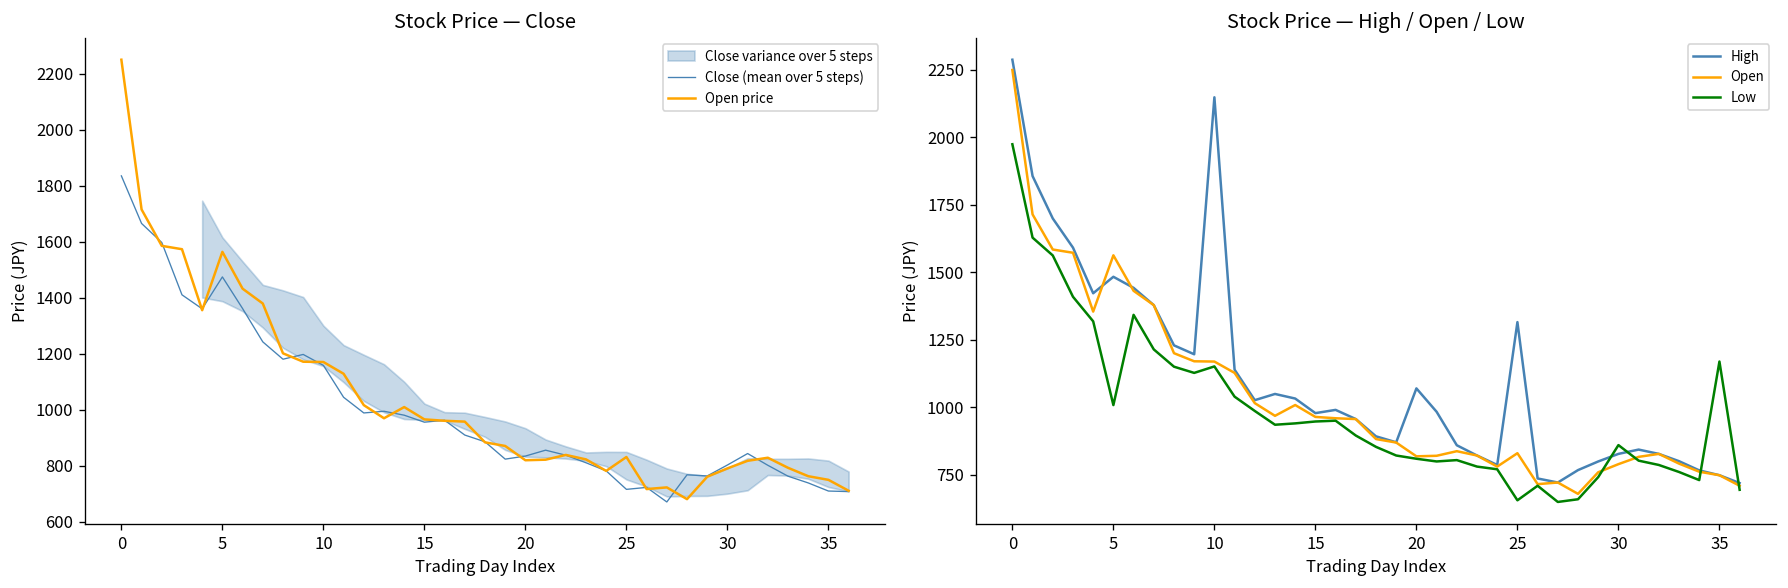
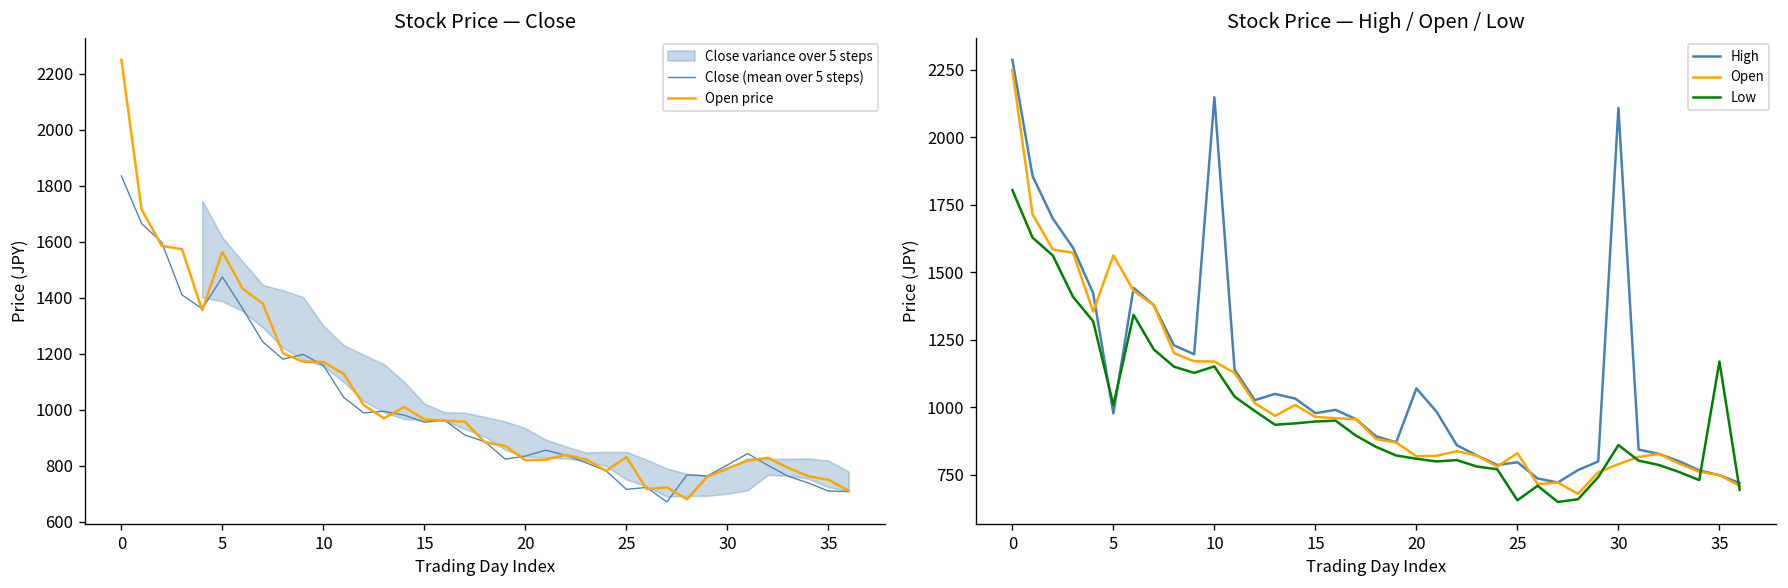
  {
    "Stock Price — Close": {
      "Open price": {
        "0": 2250,
        "5": 1560,
        "10": 1170,
        "20": 820,
        "25": 830,
        "35": 750
      }
    },
    "Stock Price — High / Open / Low": {
      "High": {
        "0": 2290,
-       "5": 1480,
+       "5": 980,
        "10": 2150,
        "15": 980,
        "20": 1070,
-       "25": 1320,
-       "30": 830
+       "25": 800,
+       "30": 2110
      },
      "Open": {
        "0": 2250,
        "5": 1560,
        "10": 1170,
        "15": 970,
        "25": 830,
        "30": 790
      },
      "Low": {
-       "0": 1970,
+       "0": 1810,
        "5": 1010,
        "10": 1150,
        "15": 950,
        "25": 660,
        "30": 860,
        "35": 1170
      }
    }
  }
